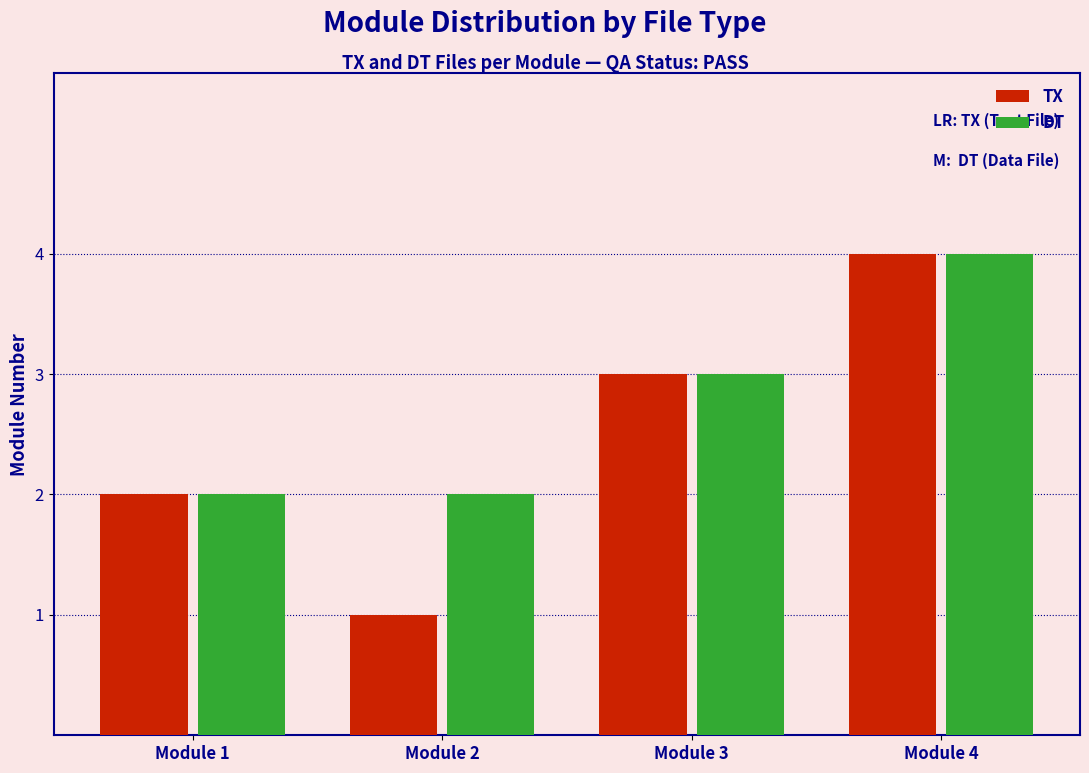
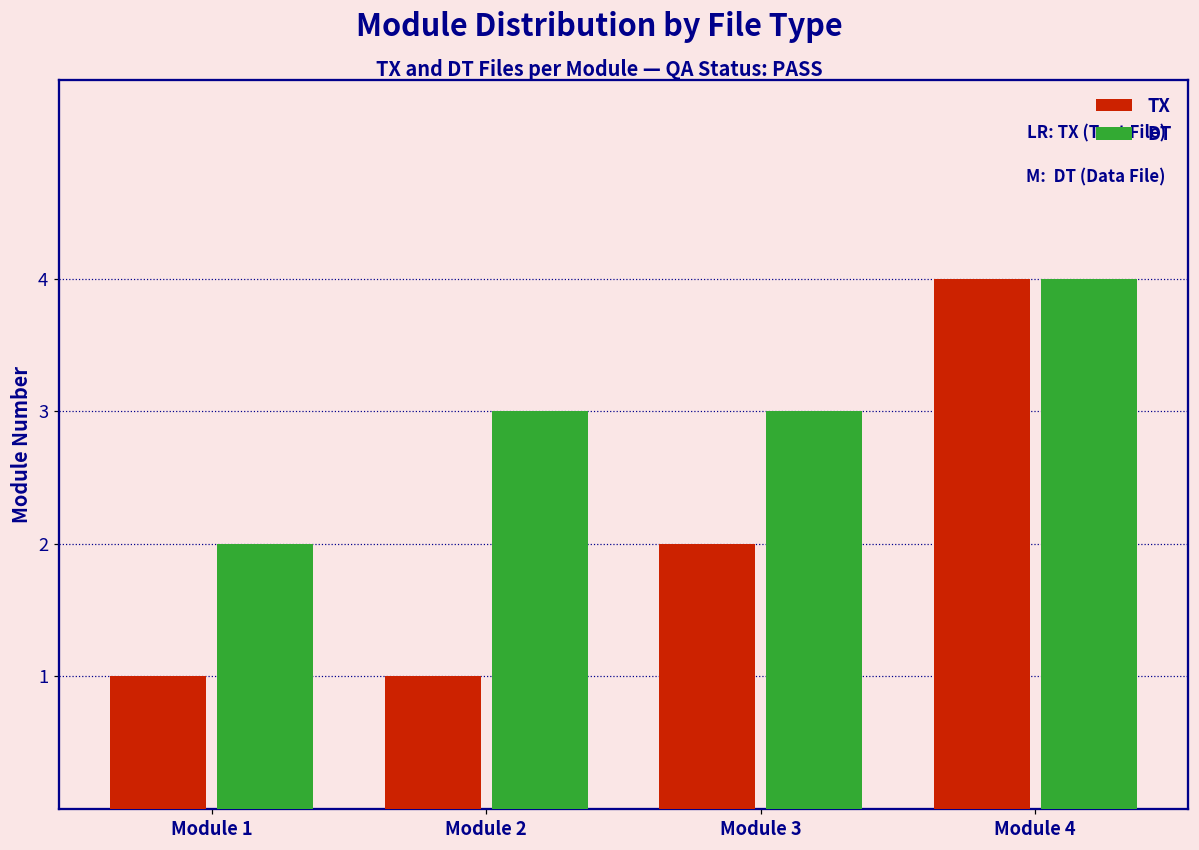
  {
    "TX": {
-     "Module 1": 2,
+     "Module 1": 1,
      "Module 2": 1,
-     "Module 3": 3,
+     "Module 3": 2,
      "Module 4": 4
    },
    "DT": {
      "Module 1": 2,
-     "Module 2": 2,
+     "Module 2": 3,
      "Module 3": 3,
      "Module 4": 4
    }
  }
